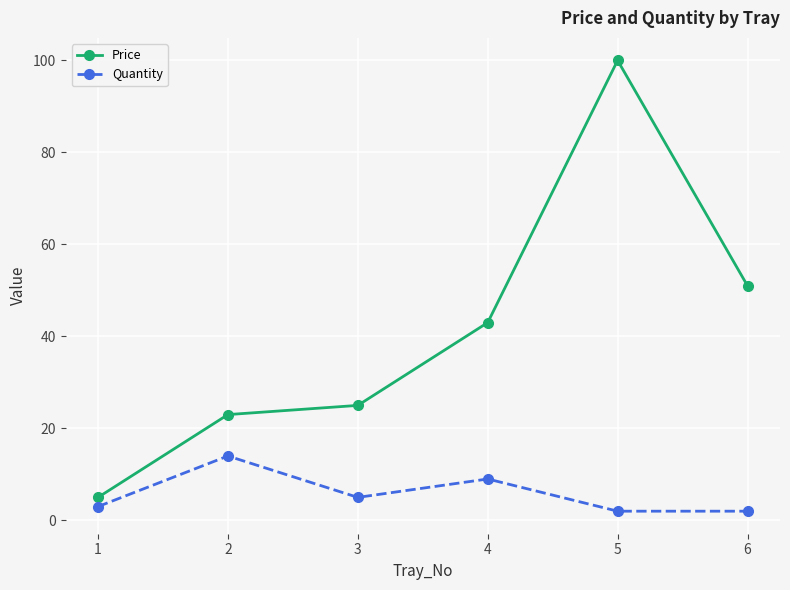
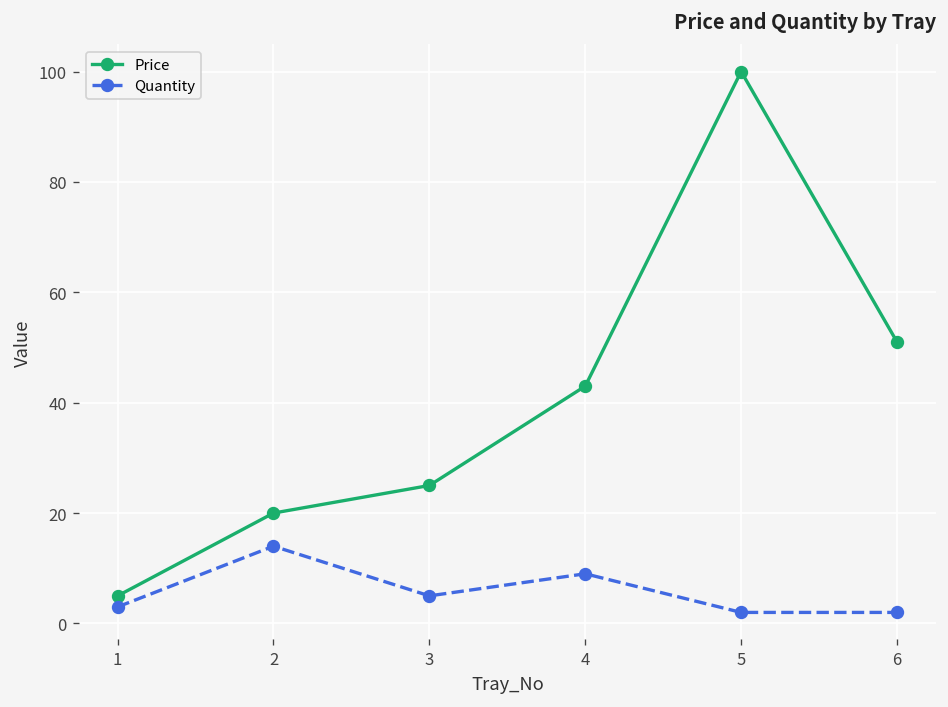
  {
    "Price": {
      "1": 5,
-     "2": 23,
+     "2": 20,
      "3": 25,
      "4": 43,
      "5": 100,
      "6": 51
    },
    "Quantity": {
      "1": 3,
      "2": 14,
      "3": 5,
      "4": 9,
      "5": 2,
      "6": 2
    }
  }
